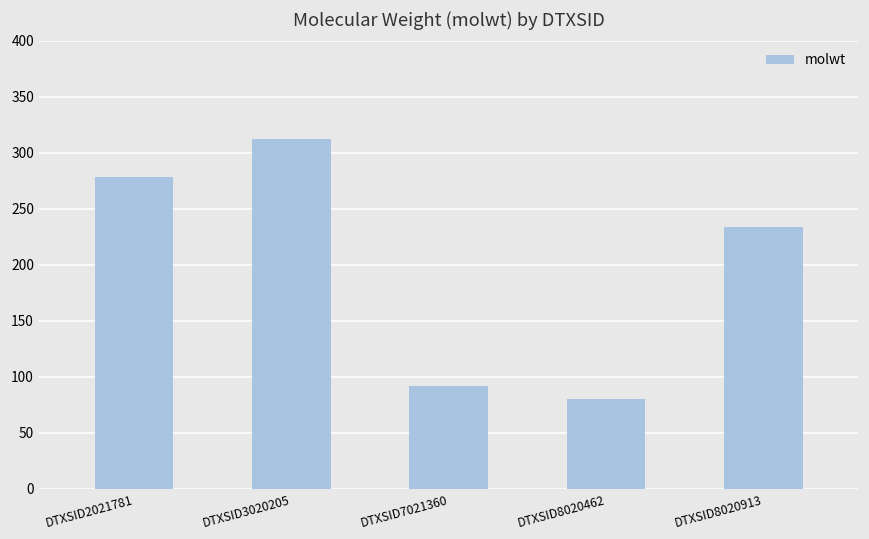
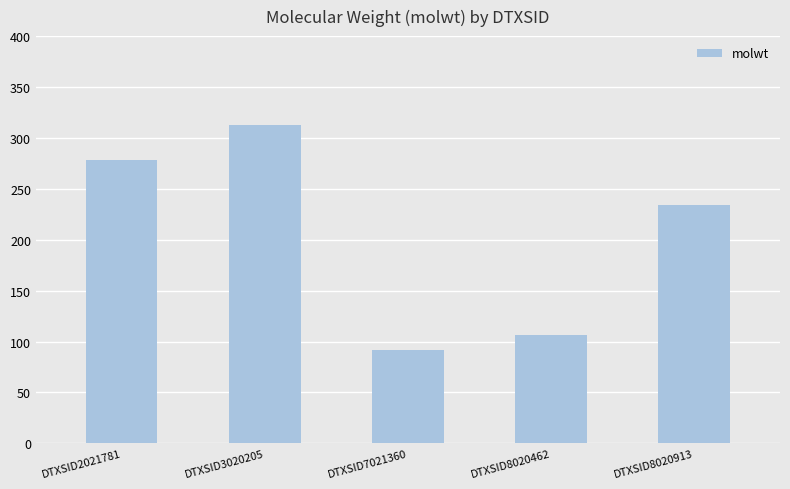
  {
    "DTXSID2021781": 278,
    "DTXSID3020205": 312,
    "DTXSID7021360": 92,
-   "DTXSID8020462": 80,
+   "DTXSID8020462": 106,
    "DTXSID8020913": 234
  }
